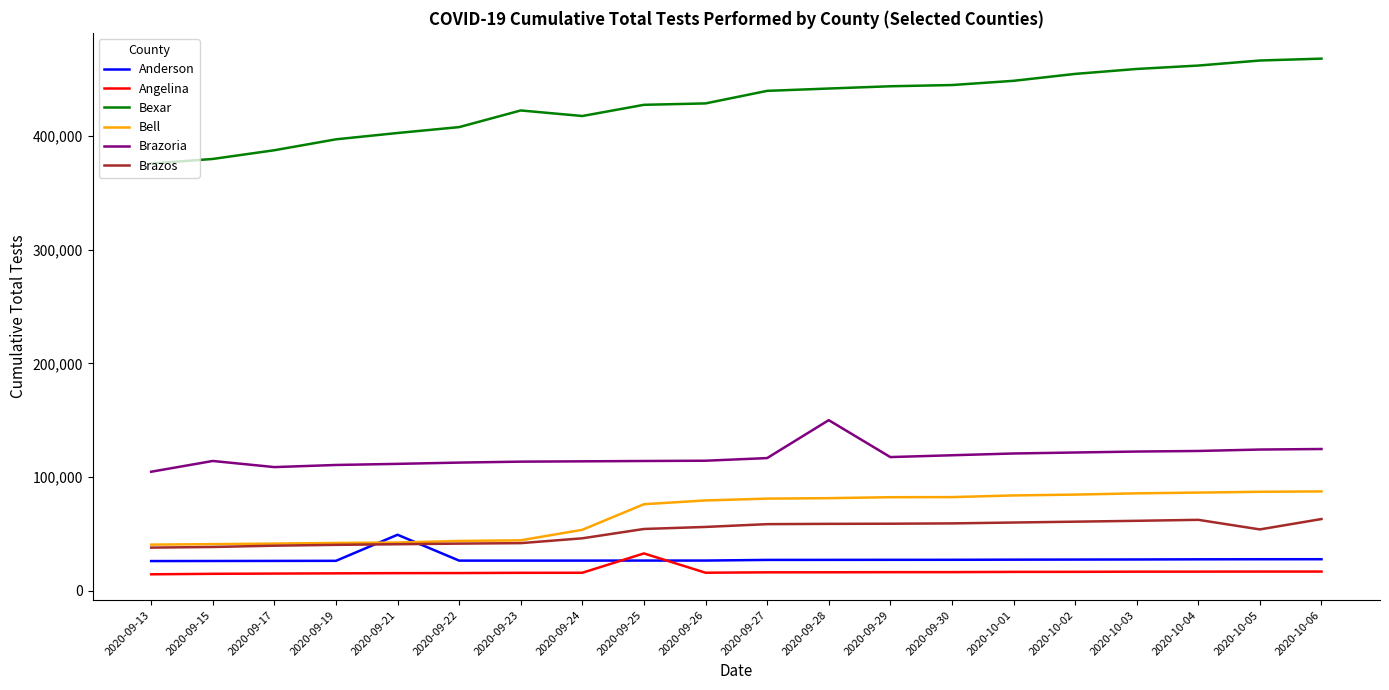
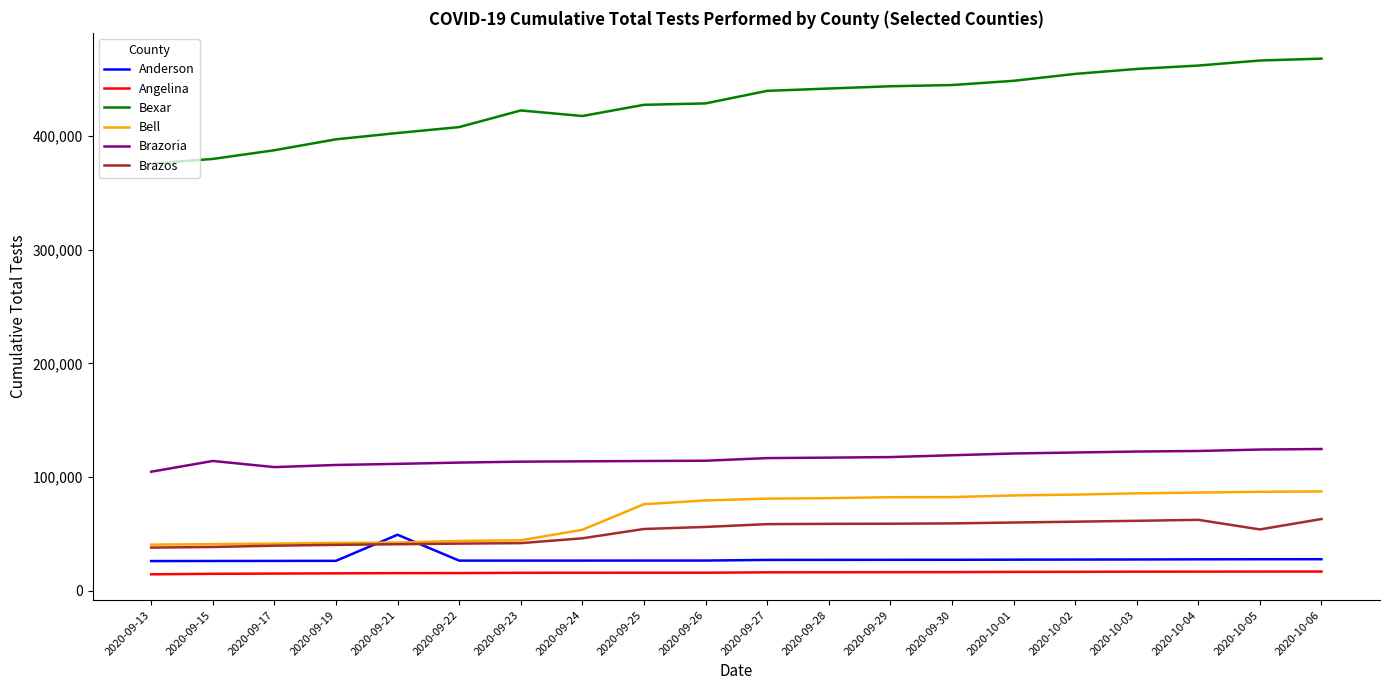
  {
    "Anderson": {
      "2020-09-13": "26,000",
      "2020-09-15": "26,000",
      "2020-09-17": "26,000",
      "2020-09-19": "26,000",
      "2020-09-21": "49,000",
      "2020-09-22": "26,000",
      "2020-09-23": "26,000",
      "2020-09-24": "26,000",
      "2020-09-25": "27,000",
      "2020-09-26": "27,000",
      "2020-09-27": "27,000",
      "2020-09-28": "27,000",
      "2020-09-29": "27,000",
      "2020-09-30": "27,000",
      "2020-10-01": "27,000",
      "2020-10-02": "27,000",
      "2020-10-03": "27,000",
      "2020-10-04": "28,000",
      "2020-10-05": "28,000",
      "2020-10-06": "28,000"
    },
    "Angelina": {
      "2020-09-13": "14,000",
      "2020-09-15": "15,000",
      "2020-09-17": "15,000",
      "2020-09-19": "15,000",
      "2020-09-21": "15,000",
      "2020-09-22": "16,000",
      "2020-09-23": "16,000",
      "2020-09-24": "16,000",
-     "2020-09-25": "33,000",
+     "2020-09-25": "16,000",
      "2020-09-26": "16,000",
      "2020-09-27": "16,000",
      "2020-09-28": "16,000",
      "2020-09-29": "16,000",
      "2020-09-30": "16,000",
      "2020-10-01": "17,000",
      "2020-10-02": "17,000",
      "2020-10-03": "17,000",
      "2020-10-04": "17,000",
      "2020-10-05": "17,000",
      "2020-10-06": "17,000"
    },
    "Bexar": {
      "2020-09-15": "380,000",
      "2020-09-17": "387,000",
      "2020-09-19": "397,000",
      "2020-09-21": "403,000",
      "2020-09-22": "408,000",
      "2020-09-23": "422,000",
      "2020-09-24": "417,000",
      "2020-09-25": "427,000",
      "2020-09-26": "429,000",
      "2020-09-27": "440,000",
      "2020-09-28": "442,000",
      "2020-09-29": "444,000",
      "2020-09-30": "445,000",
      "2020-10-01": "448,000",
      "2020-10-02": "455,000",
      "2020-10-03": "459,000",
      "2020-10-04": "462,000",
      "2020-10-05": "466,000",
      "2020-10-06": "468,000"
    },
    "Bell": {
      "2020-09-13": "41,000",
      "2020-09-15": "41,000",
      "2020-09-22": "44,000",
      "2020-09-23": "44,000",
      "2020-09-24": "54,000",
      "2020-09-25": "76,000",
      "2020-09-26": "79,000",
      "2020-09-27": "81,000",
      "2020-09-28": "81,000",
      "2020-09-29": "82,000",
      "2020-09-30": "82,000",
      "2020-10-01": "84,000",
      "2020-10-02": "85,000",
      "2020-10-03": "86,000",
      "2020-10-04": "86,000",
      "2020-10-05": "87,000",
      "2020-10-06": "87,000"
    },
    "Brazoria": {
      "2020-09-13": "105,000",
      "2020-09-15": "114,000",
      "2020-09-17": "109,000",
      "2020-09-19": "111,000",
      "2020-09-21": "112,000",
      "2020-09-22": "113,000",
      "2020-09-23": "114,000",
      "2020-09-24": "114,000",
      "2020-09-25": "114,000",
      "2020-09-26": "114,000",
      "2020-09-27": "117,000",
-     "2020-09-28": "150,000",
+     "2020-09-28": "117,000",
      "2020-09-29": "118,000",
      "2020-09-30": "119,000",
      "2020-10-01": "121,000",
      "2020-10-02": "122,000",
      "2020-10-03": "122,000",
      "2020-10-04": "123,000",
      "2020-10-05": "124,000",
      "2020-10-06": "125,000"
    },
    "Brazos": {
      "2020-09-13": "38,000",
      "2020-09-15": "38,000",
      "2020-09-22": "41,000",
      "2020-09-23": "42,000",
      "2020-09-24": "46,000",
      "2020-09-25": "54,000",
      "2020-09-26": "56,000",
      "2020-09-27": "59,000",
      "2020-09-28": "59,000",
      "2020-09-29": "59,000",
      "2020-09-30": "59,000",
      "2020-10-01": "60,000",
      "2020-10-02": "61,000",
      "2020-10-03": "61,000",
      "2020-10-04": "62,000",
      "2020-10-05": "54,000",
      "2020-10-06": "63,000"
    }
  }
